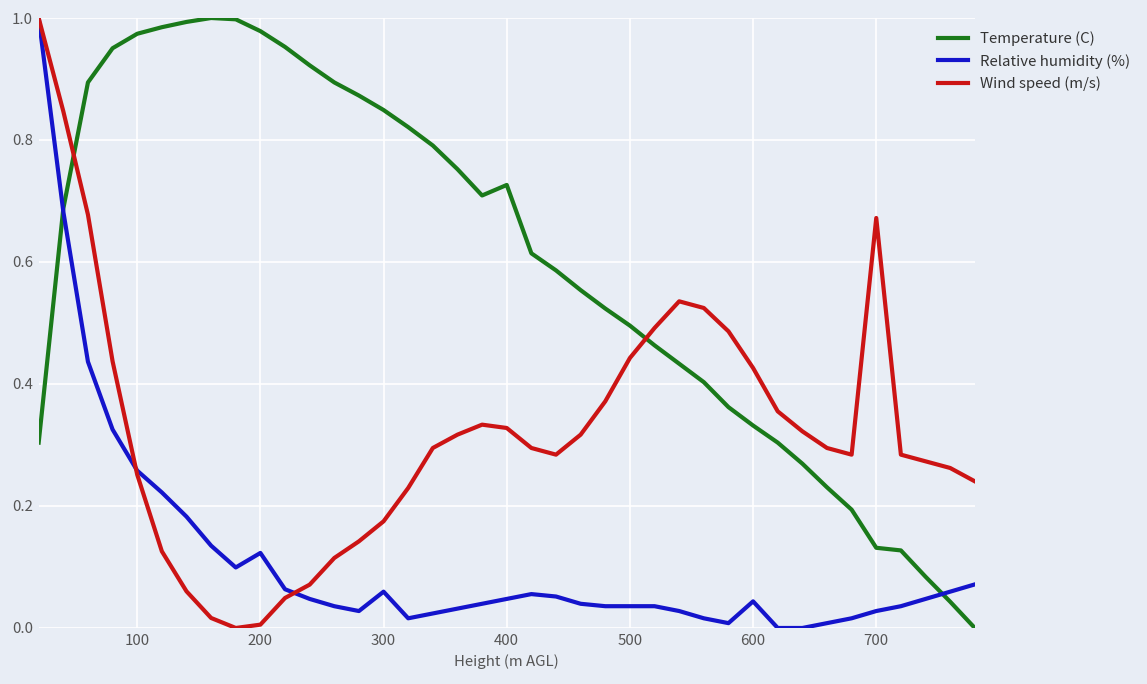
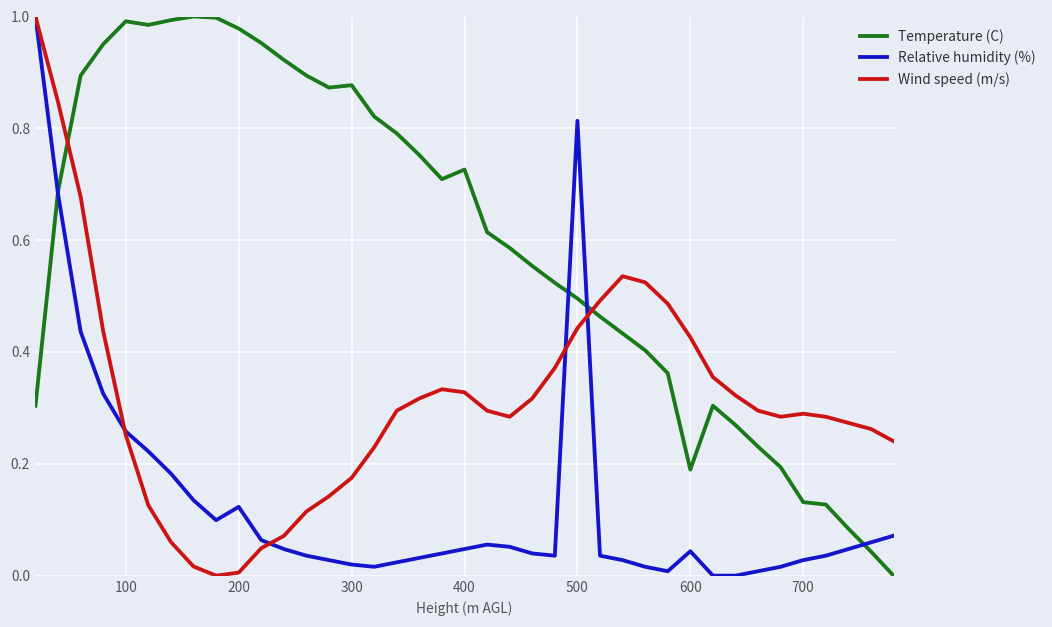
  {
    "Temperature (C)": {
-     "100": 0.97,
+     "100": 0.99,
      "200": 0.98,
-     "300": 0.85,
+     "300": 0.88,
      "400": 0.73,
      "500": 0.50,
-     "600": 0.33,
+     "600": 0.19,
      "700": 0.13
    },
    "Relative humidity (%)": {
      "100": 0.26,
      "200": 0.12,
-     "300": 0.06,
+     "300": 0.02,
      "400": 0.05,
-     "500": 0.04,
+     "500": 0.81,
      "600": 0.04,
      "700": 0.03
    },
    "Wind speed (m/s)": {
      "100": 0.25,
      "200": 0.01,
      "300": 0.17,
      "400": 0.33,
      "500": 0.44,
      "600": 0.43,
-     "700": 0.67
+     "700": 0.29
    }
  }
